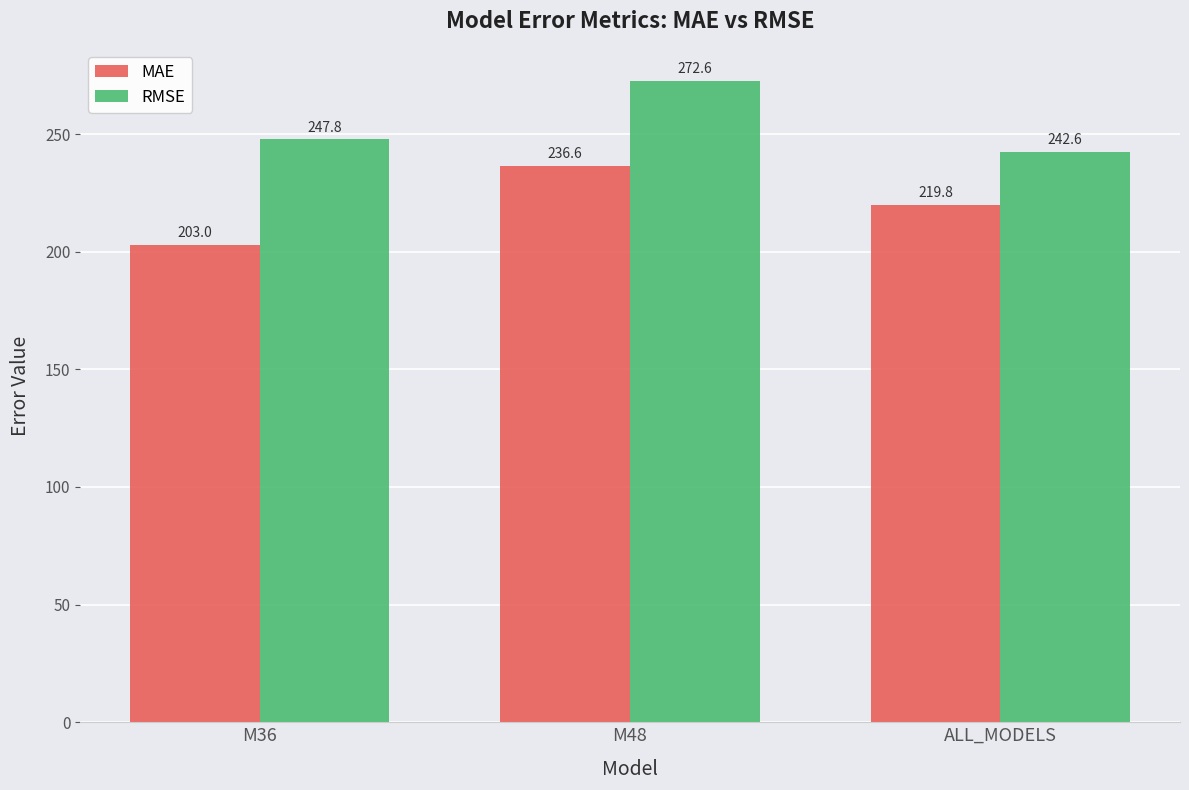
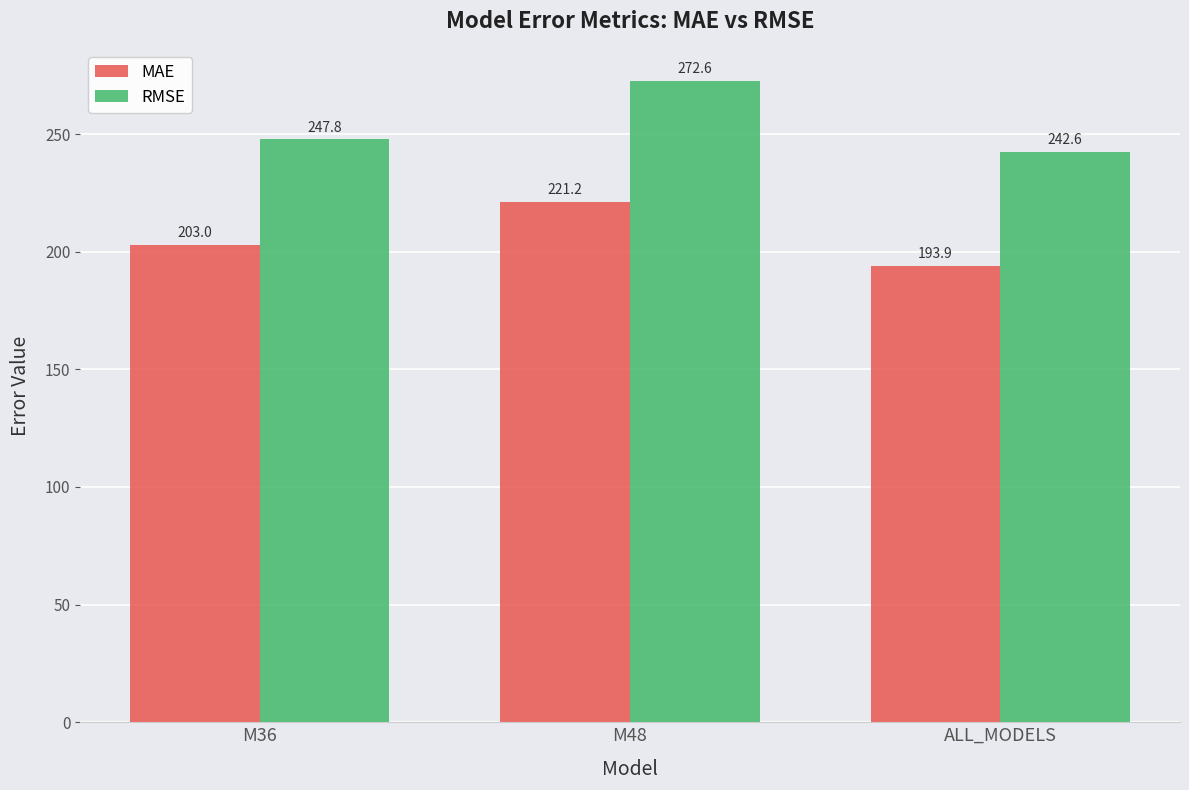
  {
    "MAE": {
      "M36": 203.0,
-     "M48": 236.6,
-     "ALL_MODELS": 219.8
+     "M48": 221.2,
+     "ALL_MODELS": 193.9
    },
    "RMSE": {
      "M36": 247.8,
      "M48": 272.6,
      "ALL_MODELS": 242.6
    }
  }
